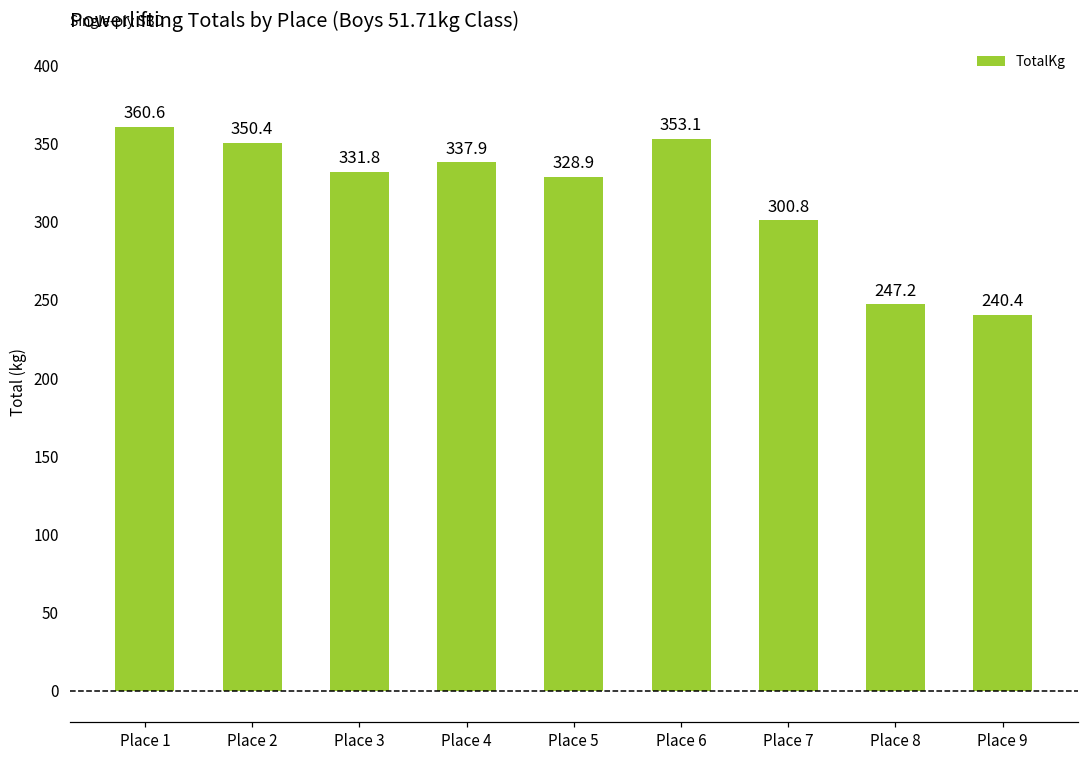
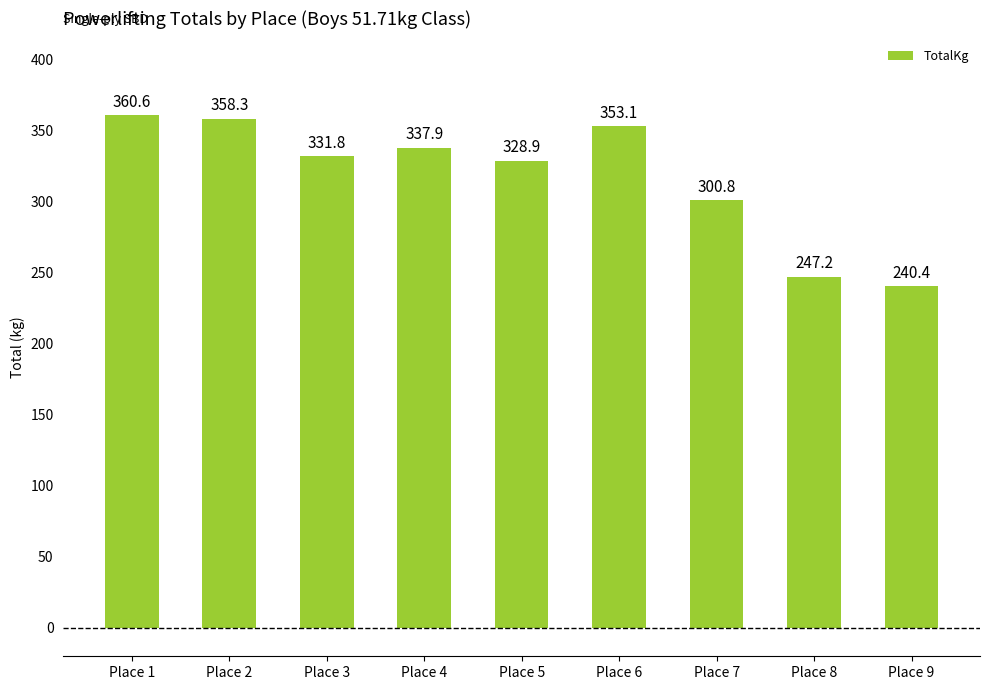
  {
    "Place 1": 360.6,
-   "Place 2": 350.4,
+   "Place 2": 358.3,
    "Place 3": 331.8,
    "Place 4": 337.9,
    "Place 5": 328.9,
    "Place 6": 353.1,
    "Place 7": 300.8,
    "Place 8": 247.2,
    "Place 9": 240.4
  }
